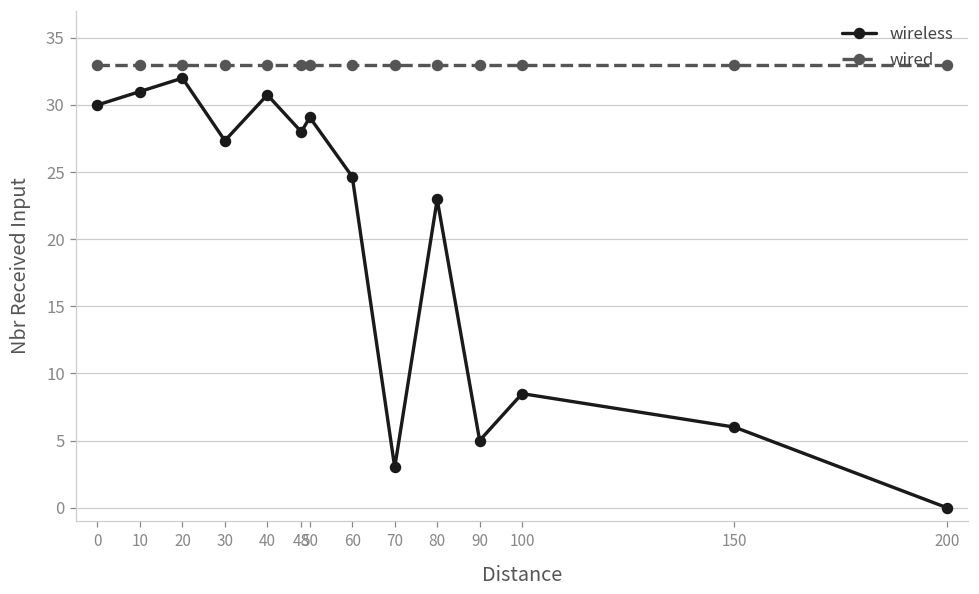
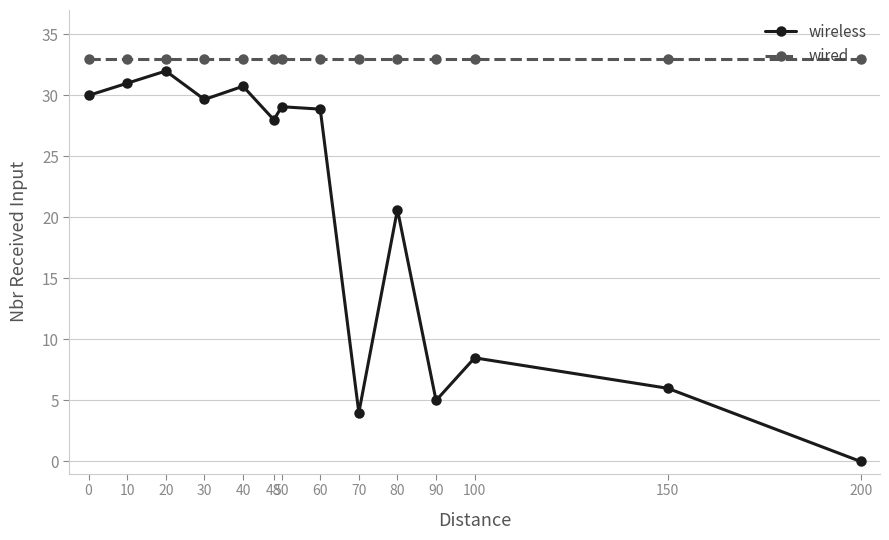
  {
    "wireless": {
      "0": 30.0,
      "10": 31.0,
      "20": 32.0,
-     "30": 27.3,
+     "30": 29.7,
      "40": 30.7,
-     "60": 24.7,
-     "70": 3,
-     "80": 23.0,
+     "60": 28.9,
+     "70": 4,
+     "80": 20.7,
      "90": 5.0,
      "100": 8.5,
      "150": 6.0,
      "200": 0.0
    },
    "wired": {
      "0": 33.0,
      "10": 33.0,
      "20": 33.0,
      "30": 33.0,
      "40": 33.0,
      "60": 33.0,
      "70": 33.0,
      "80": 33.0,
      "90": 33.0,
      "100": 33.0,
      "150": 33.0,
      "200": 33.0
    }
  }
